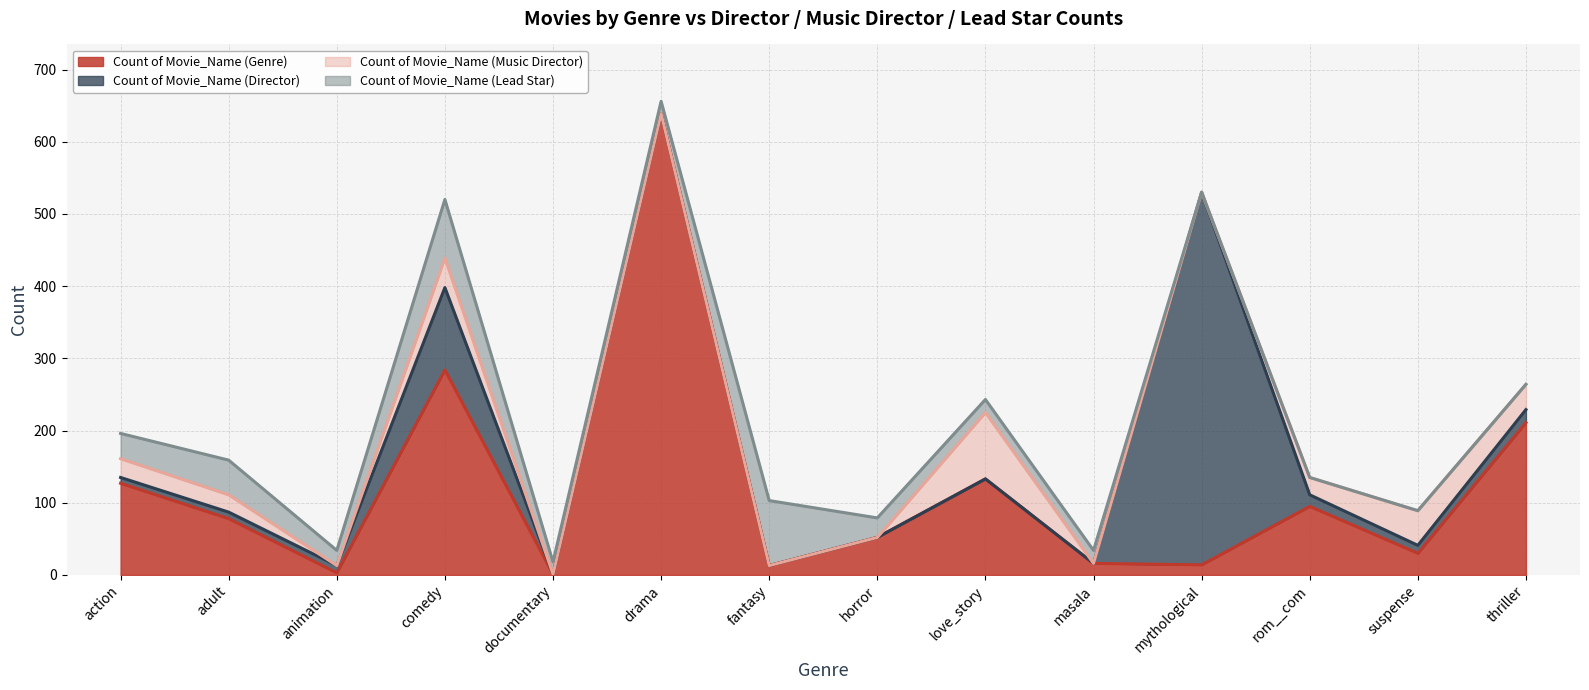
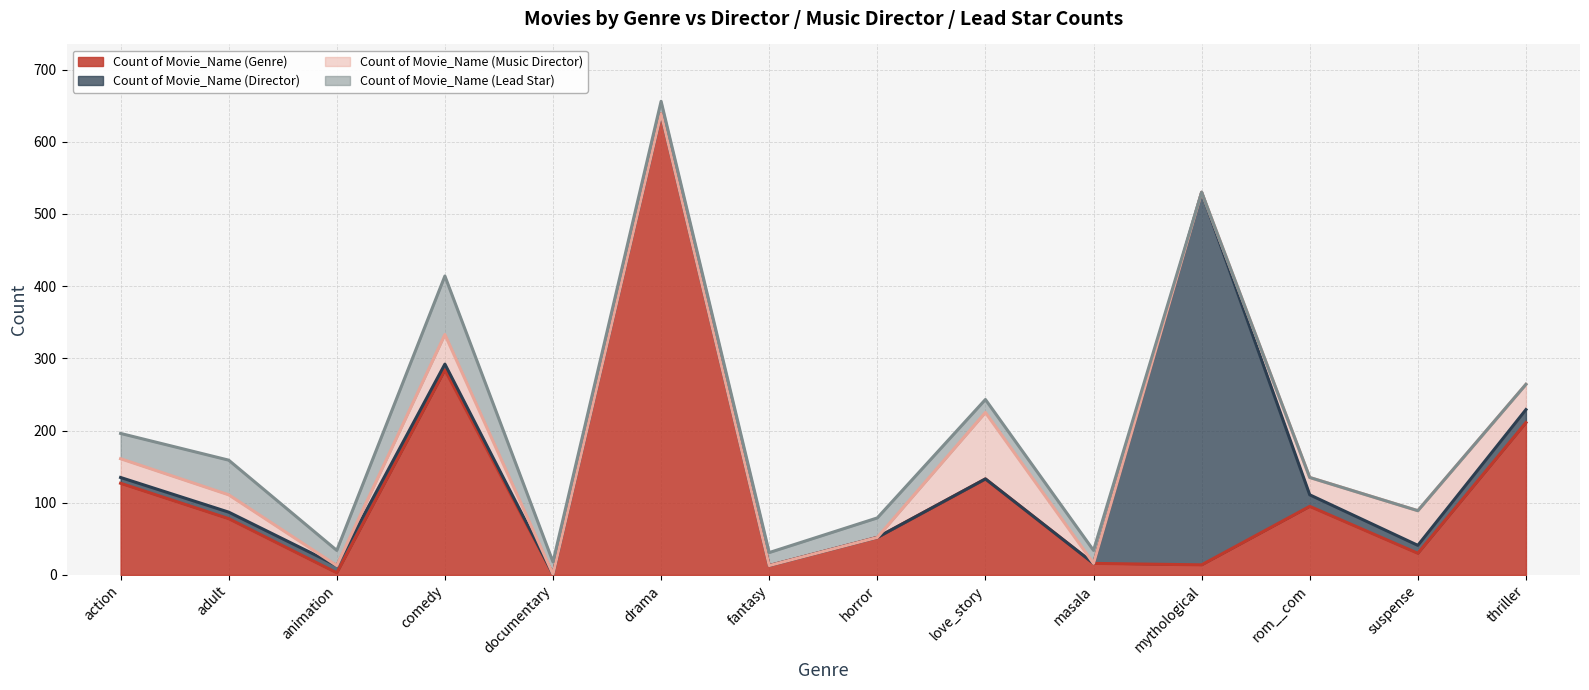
  {
    "Count of Movie_Name (Genre)": {
      "action": 130,
      "adult": 80,
      "animation": 0,
      "comedy": 280,
      "mythological": 10,
      "rom__com": 100,
      "suspense": 30,
      "thriller": 210
    },
    "Count of Movie_Name (Director)": {
      "action": 10,
      "adult": 10,
-     "comedy": 110,
+     "comedy": 10,
      "rom__com": 20,
      "suspense": 10,
      "thriller": 20
    },
    "Count of Movie_Name (Music Director)": {
      "action": 30,
      "adult": 20,
      "comedy": 40,
      "love_story": 90
    },
    "Count of Movie_Name (Lead Star)": {
      "action": 40,
      "adult": 50,
      "animation": 20,
      "comedy": 80,
      "documentary": 20,
      "drama": 20,
-     "fantasy": 90,
+     "fantasy": 20,
      "horror": 30,
      "love_story": 20,
      "masala": 20
    }
  }
